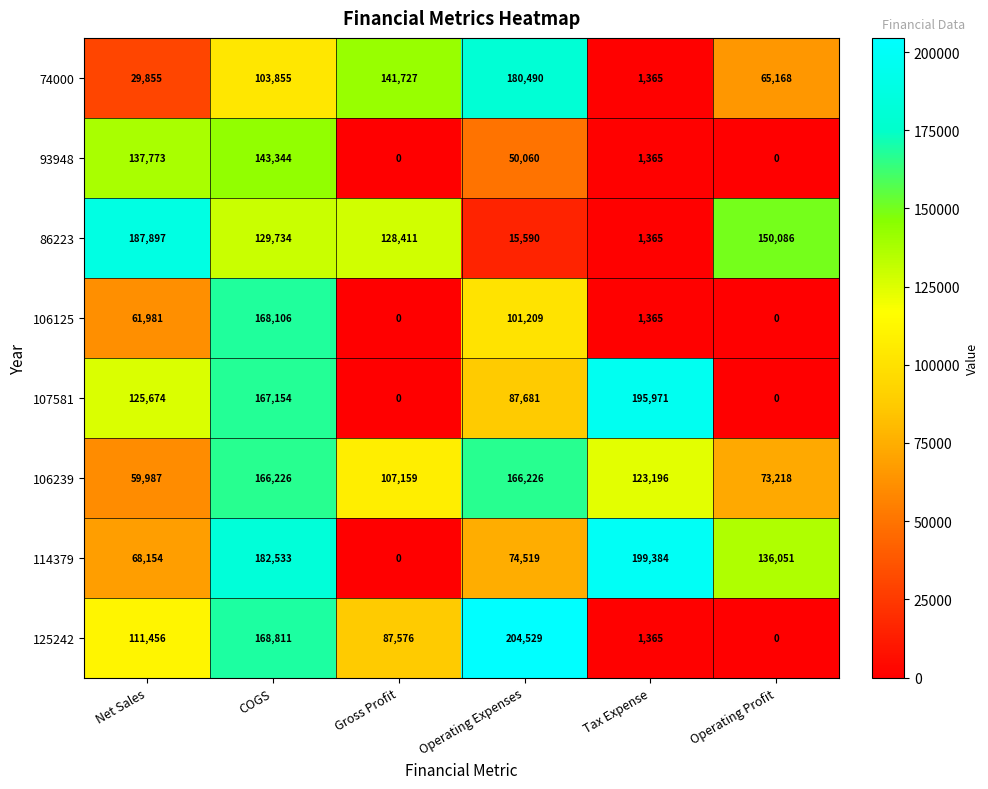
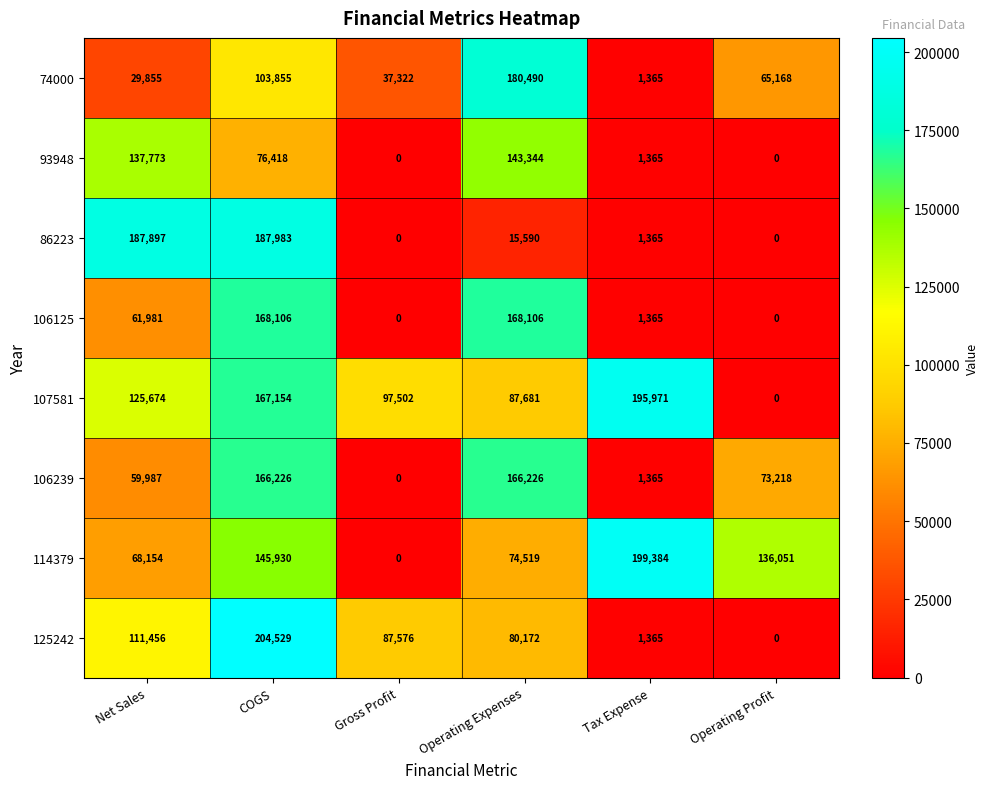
  {
    "74000": {
      "Net Sales": "29,855",
      "COGS": "103,855",
-     "Gross Profit": "141,727",
+     "Gross Profit": "37,322",
      "Operating Expenses": "180,490",
      "Tax Expense": "1,365",
      "Operating Profit": "65,168"
    },
    "93948": {
      "Net Sales": "137,773",
-     "COGS": "143,344",
+     "COGS": "76,418",
      "Gross Profit": "0",
-     "Operating Expenses": "50,060",
+     "Operating Expenses": "143,344",
      "Tax Expense": "1,365",
      "Operating Profit": "0"
    },
    "86223": {
      "Net Sales": "187,897",
-     "COGS": "129,734",
-     "Gross Profit": "128,411",
+     "COGS": "187,983",
+     "Gross Profit": "0",
      "Operating Expenses": "15,590",
      "Tax Expense": "1,365",
-     "Operating Profit": "150,086"
+     "Operating Profit": "0"
    },
    "106125": {
      "Net Sales": "61,981",
      "COGS": "168,106",
      "Gross Profit": "0",
-     "Operating Expenses": "101,209",
+     "Operating Expenses": "168,106",
      "Tax Expense": "1,365",
      "Operating Profit": "0"
    },
    "107581": {
      "Net Sales": "125,674",
      "COGS": "167,154",
-     "Gross Profit": "0",
+     "Gross Profit": "97,502",
      "Operating Expenses": "87,681",
      "Tax Expense": "195,971",
      "Operating Profit": "0"
    },
    "106239": {
      "Net Sales": "59,987",
      "COGS": "166,226",
-     "Gross Profit": "107,159",
+     "Gross Profit": "0",
      "Operating Expenses": "166,226",
-     "Tax Expense": "123,196",
+     "Tax Expense": "1,365",
      "Operating Profit": "73,218"
    },
    "114379": {
      "Net Sales": "68,154",
-     "COGS": "182,533",
+     "COGS": "145,930",
      "Gross Profit": "0",
      "Operating Expenses": "74,519",
      "Tax Expense": "199,384",
      "Operating Profit": "136,051"
    },
    "125242": {
      "Net Sales": "111,456",
-     "COGS": "168,811",
+     "COGS": "204,529",
      "Gross Profit": "87,576",
-     "Operating Expenses": "204,529",
+     "Operating Expenses": "80,172",
      "Tax Expense": "1,365",
      "Operating Profit": "0"
    }
  }
